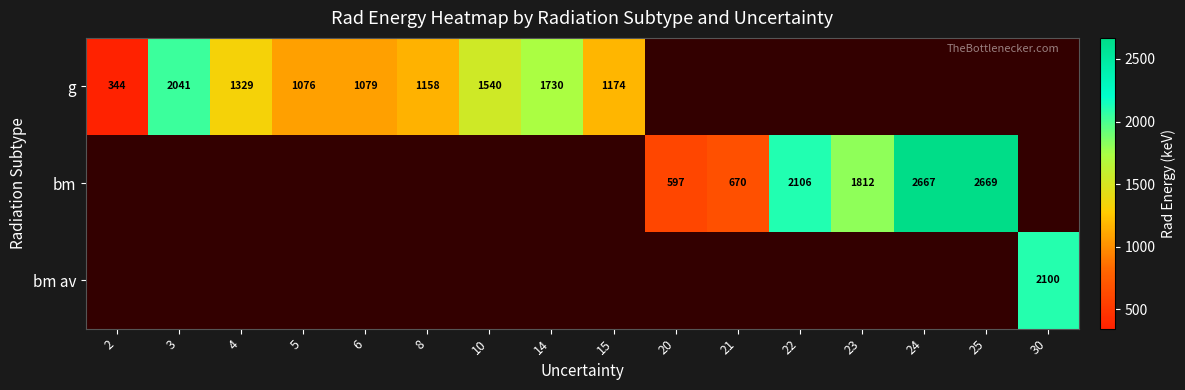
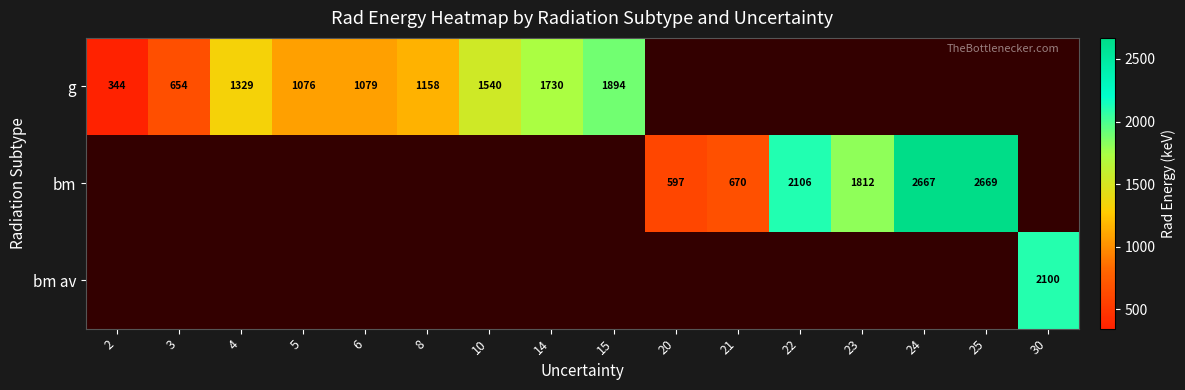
  {
    "g": {
      "2": 344,
-     "3": 2041,
+     "3": 654,
      "4": 1329,
      "5": 1076,
      "6": 1079,
      "8": 1158,
      "10": 1540,
      "14": 1730,
-     "15": 1174
+     "15": 1894
    },
    "bm": {
      "20": 597,
      "21": 670,
      "22": 2106,
      "23": 1812,
      "24": 2667,
      "25": 2669
    },
    "bm av": {
      "30": 2100
    }
  }
